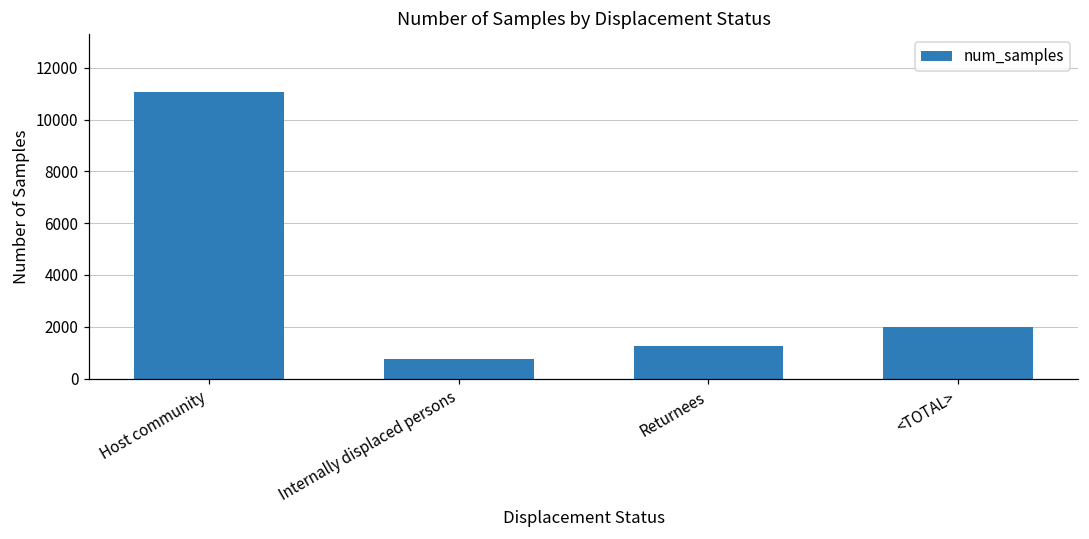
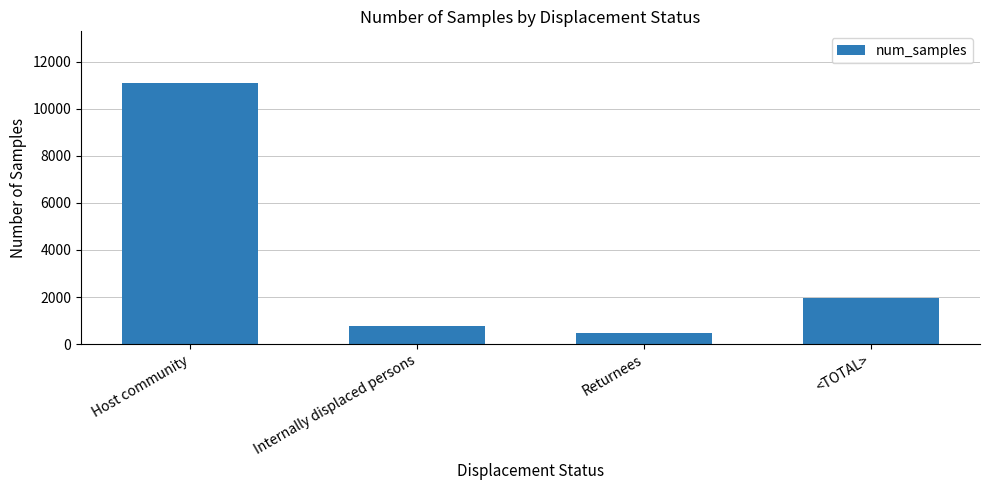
  {
    "Host community": 11100,
    "Internally displaced persons": 800,
-   "Returnees": 1300,
+   "Returnees": 500,
    "<TOTAL>": 2000
  }
